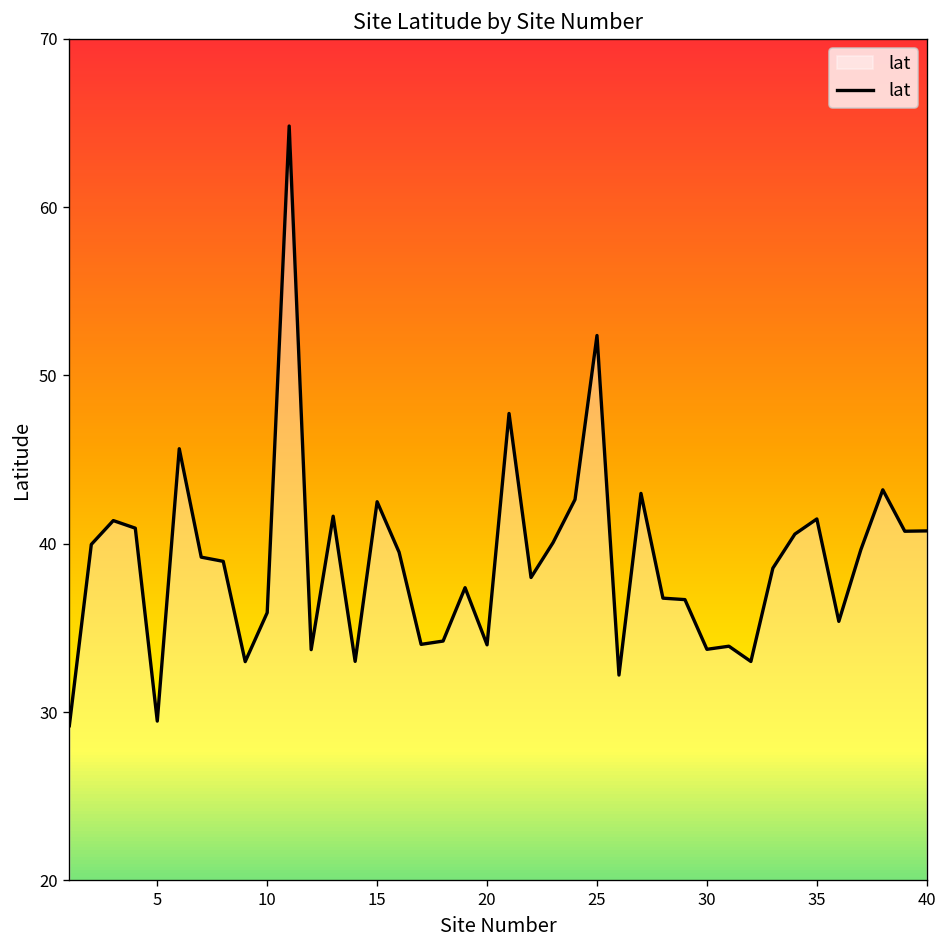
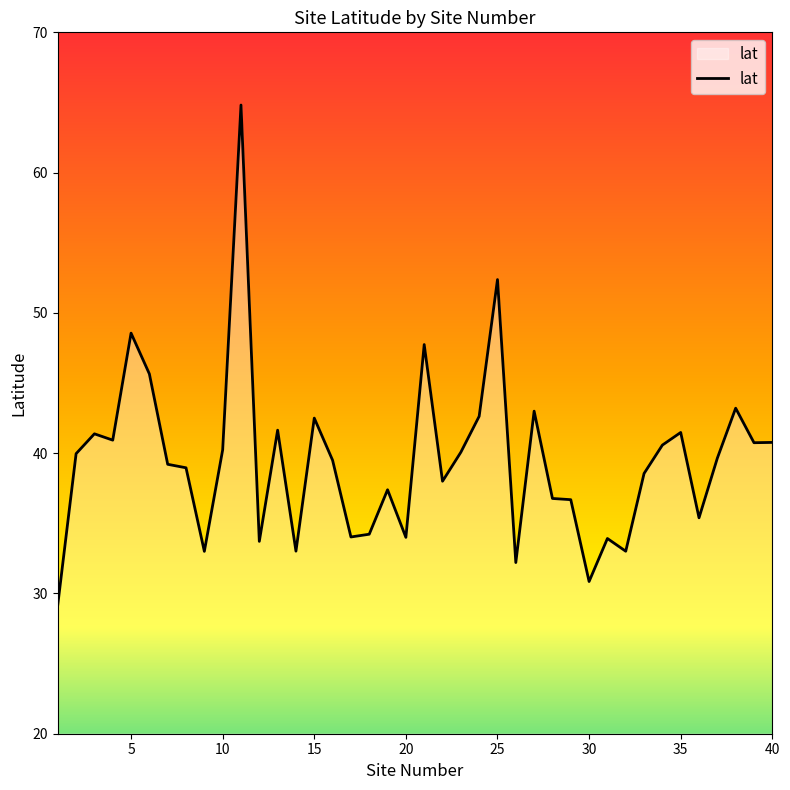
  {
-   "5": 29.5,
-   "10": 35.9,
+   "5": 48.6,
+   "10": 40.2,
    "15": 42.5,
    "20": 34.0,
    "25": 52.4,
-   "30": 33.7,
+   "30": 30.9,
    "35": 41.5,
    "40": 40.8
  }
